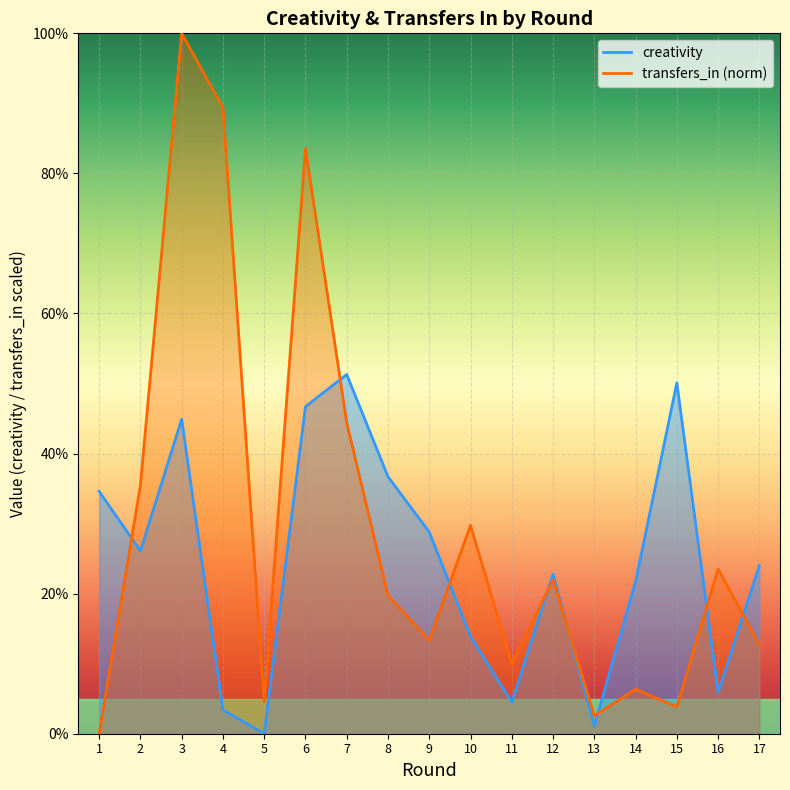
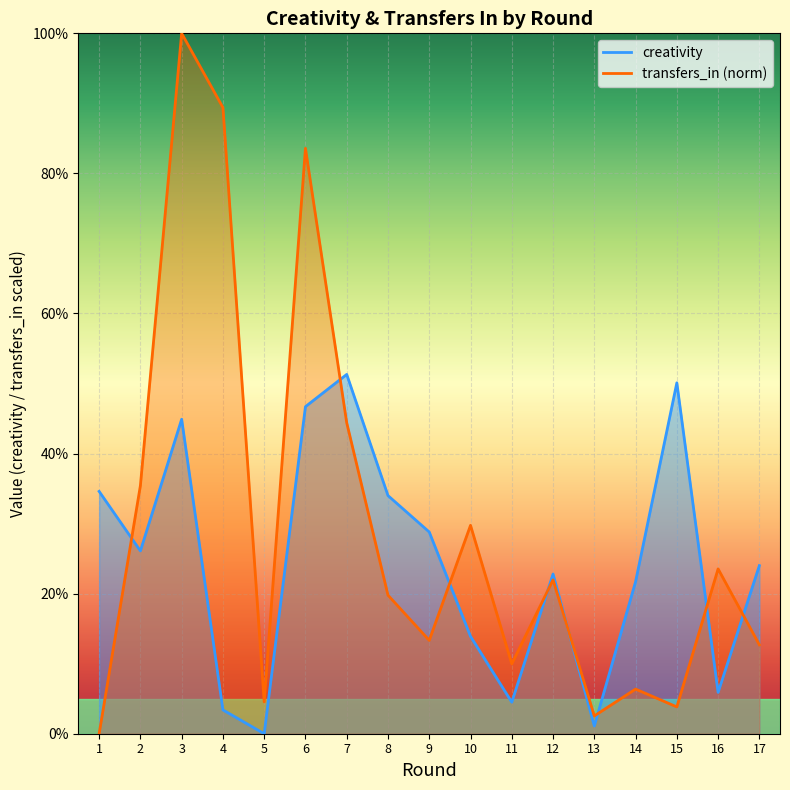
  {
    "creativity": {
      "1": "35%",
      "2": "26%",
      "3": "45%",
      "6": "47%",
      "7": "51%",
-     "8": "37%",
+     "8": "34%",
      "9": "29%",
      "10": "14%",
      "12": "23%",
      "14": "22%",
      "15": "50%",
      "16": "6%",
      "17": "24%"
    },
    "transfers_in (norm)": {
      "2": "35%",
      "3": "100%",
      "4": "89%",
      "6": "84%",
      "7": "44%",
      "8": "20%",
      "9": "13%",
      "10": "30%",
      "11": "10%",
      "12": "22%",
      "14": "6%",
      "16": "24%",
      "17": "13%"
    }
  }
